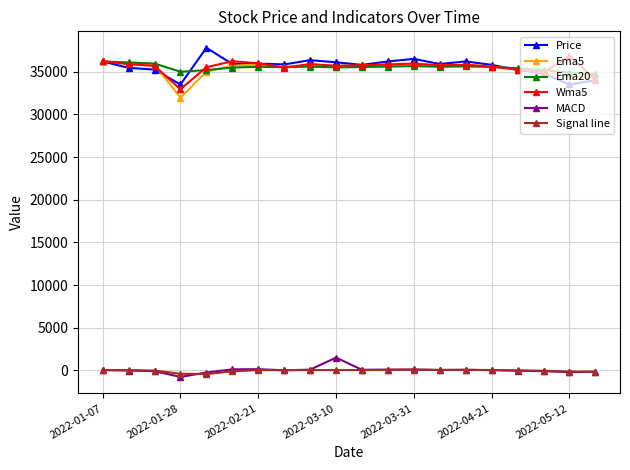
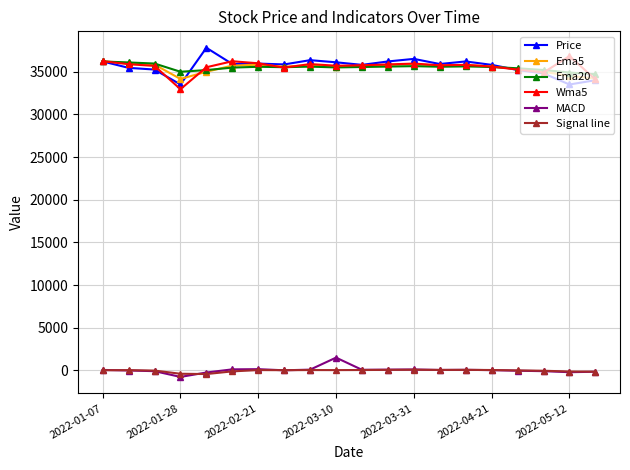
  {
    "Price": {
      "2022-01-28": 34000,
      "2022-03-10": 36000,
      "2022-03-31": 37000
    },
    "Ema5": {
-     "2022-01-28": 32000
+     "2022-01-28": 34000
    },
    "Ema20": {
      "2022-01-28": 35000
    },
    "Wma5": {
      "2022-01-28": 33000
    },
    "MACD": {
      "2022-01-28": -1000,
      "2022-03-10": 2000
    },
    "Signal line": {
      "2022-01-28": 0,
      "2022-03-10": 0
    }
  }
